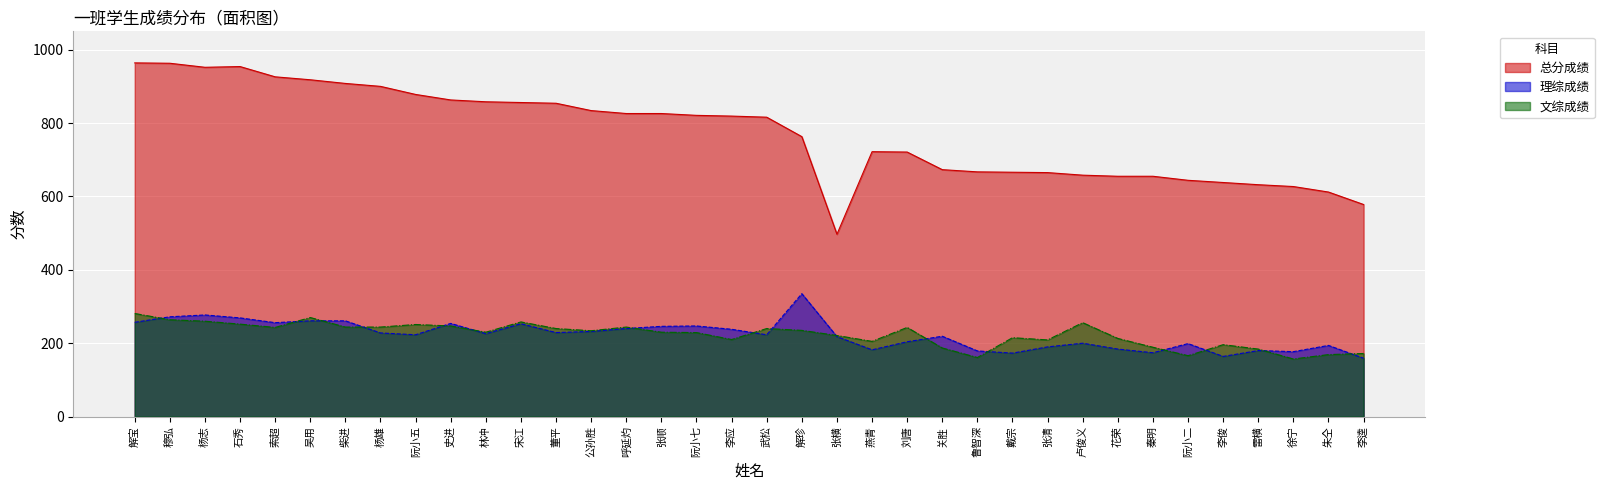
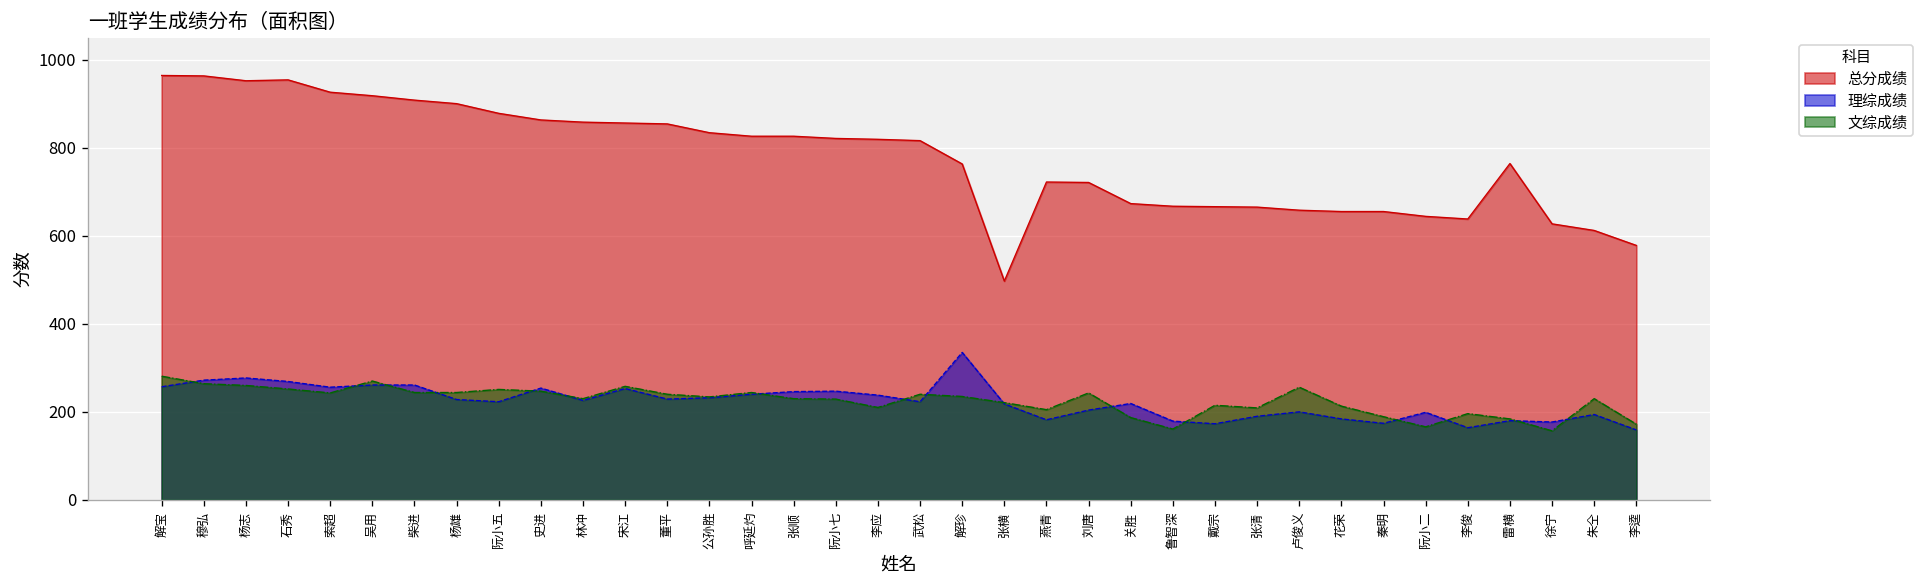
  {
    "总分成绩": {
      "解宝": 960,
      "穆弘": 960,
      "杨志": 950,
      "石秀": 950,
      "索超": 930,
      "吴用": 920,
      "柴进": 910,
      "杨雄": 900,
      "阮小五": 880,
      "史进": 860,
      "林冲": 860,
      "宋江": 860,
      "董平": 850,
      "公孙胜": 830,
      "呼延灼": 830,
      "张顺": 830,
      "阮小七": 820,
      "李应": 820,
      "武松": 820,
      "解珍": 760,
      "张横": 500,
      "燕青": 720,
      "刘唐": 720,
      "关胜": 670,
      "鲁智深": 670,
      "戴宗": 670,
      "张清": 670,
      "卢俊义": 660,
      "花荣": 660,
      "秦明": 660,
      "阮小二": 640,
      "李俊": 640,
-     "雷横": 630,
+     "雷横": 760,
      "徐宁": 630,
      "朱仝": 610,
      "李逵": 580
    },
    "理综成绩": {
      "解宝": 260,
      "穆弘": 270,
      "杨志": 280,
      "石秀": 270,
      "索超": 260,
      "吴用": 260,
      "柴进": 260,
      "杨雄": 230,
      "阮小五": 220,
      "史进": 250,
      "董平": 230,
      "张顺": 250,
      "阮小七": 250,
      "李应": 240,
      "武松": 220,
      "解珍": 340,
      "燕青": 180,
      "刘唐": 200,
      "关胜": 220,
      "鲁智深": 180,
      "戴宗": 170,
      "张清": 190,
      "卢俊义": 200,
      "花荣": 180,
      "秦明": 170,
      "阮小二": 200,
      "李俊": 160,
      "徐宁": 180,
      "朱仝": 190,
      "李逵": 160
    },
    "文综成绩": {
      "解宝": 280,
      "穆弘": 260,
      "杨志": 260,
      "石秀": 250,
      "索超": 240,
      "吴用": 270,
      "柴进": 240,
      "杨雄": 240,
      "阮小五": 250,
      "史进": 250,
      "董平": 240,
      "张顺": 230,
      "阮小七": 230,
      "李应": 210,
      "武松": 240,
      "解珍": 240,
      "燕青": 210,
      "刘唐": 240,
      "关胜": 190,
      "鲁智深": 160,
      "戴宗": 220,
      "张清": 210,
      "卢俊义": 260,
      "花荣": 210,
      "秦明": 190,
      "阮小二": 170,
      "李俊": 200,
      "徐宁": 160,
-     "朱仝": 170,
+     "朱仝": 230,
      "李逵": 170
    }
  }
